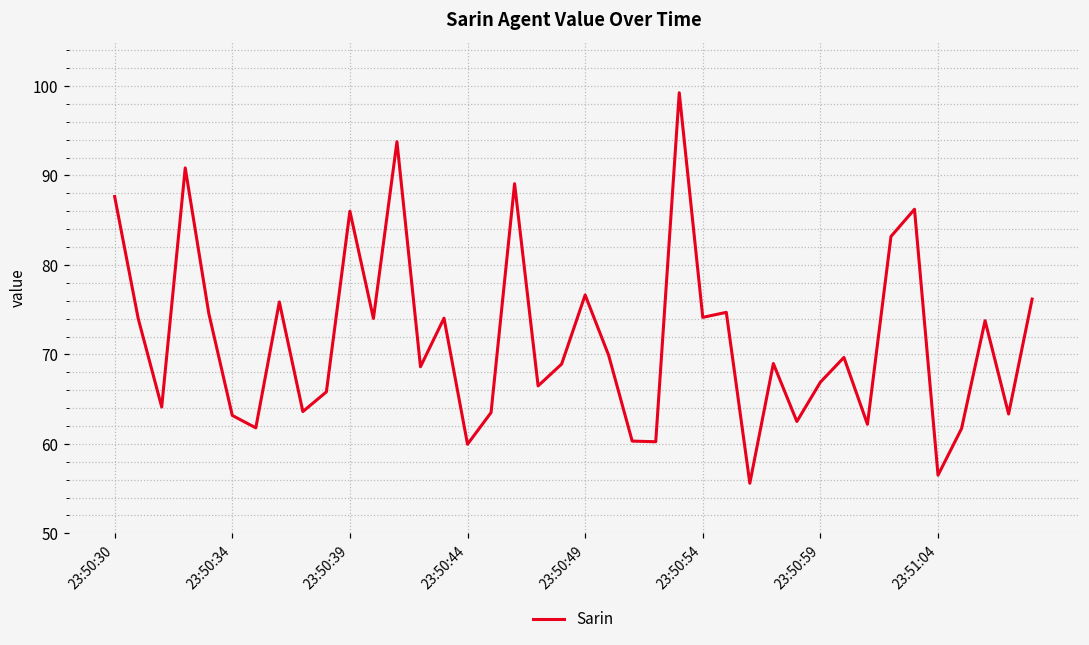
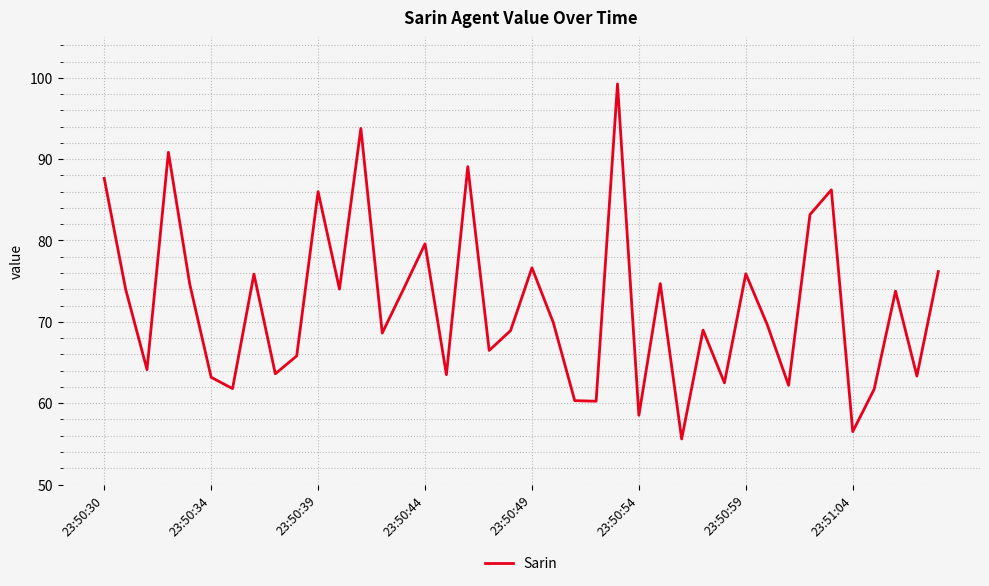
  {
    "23:50:30": 88,
    "23:50:34": 63,
    "23:50:39": 86,
-   "23:50:44": 60,
+   "23:50:44": 80,
    "23:50:49": 77,
-   "23:50:54": 74,
-   "23:50:59": 67,
+   "23:50:54": 59,
+   "23:50:59": 76,
    "23:51:04": 57
  }
